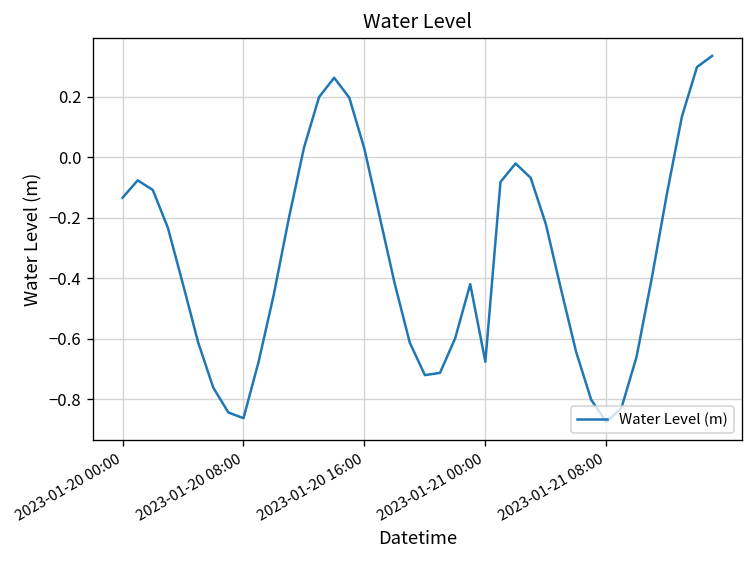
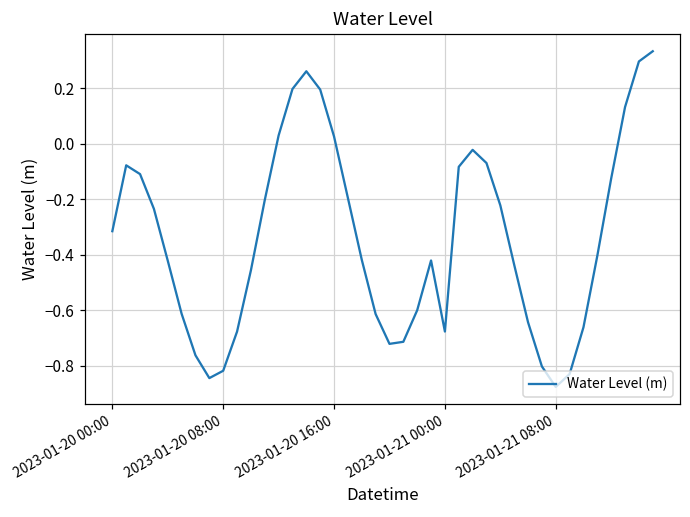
  {
-   "2023-01-20 00:00": -0.13,
-   "2023-01-20 08:00": -0.86,
+   "2023-01-20 00:00": -0.31,
+   "2023-01-20 08:00": -0.82,
    "2023-01-20 16:00": 0.03,
    "2023-01-21 00:00": -0.68
  }
